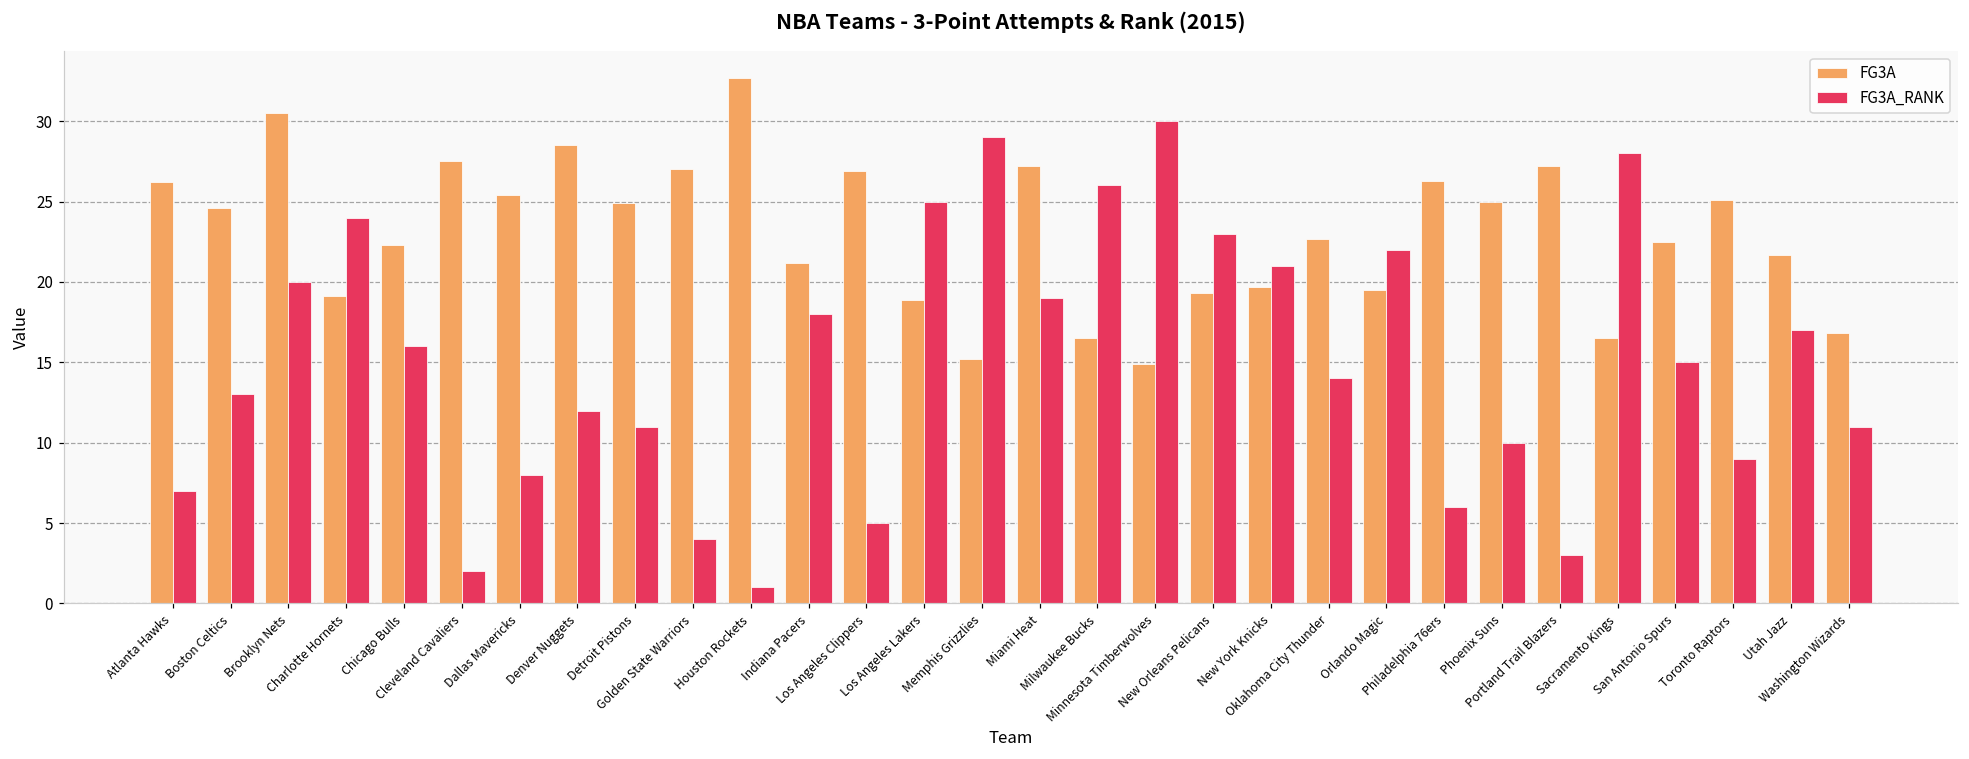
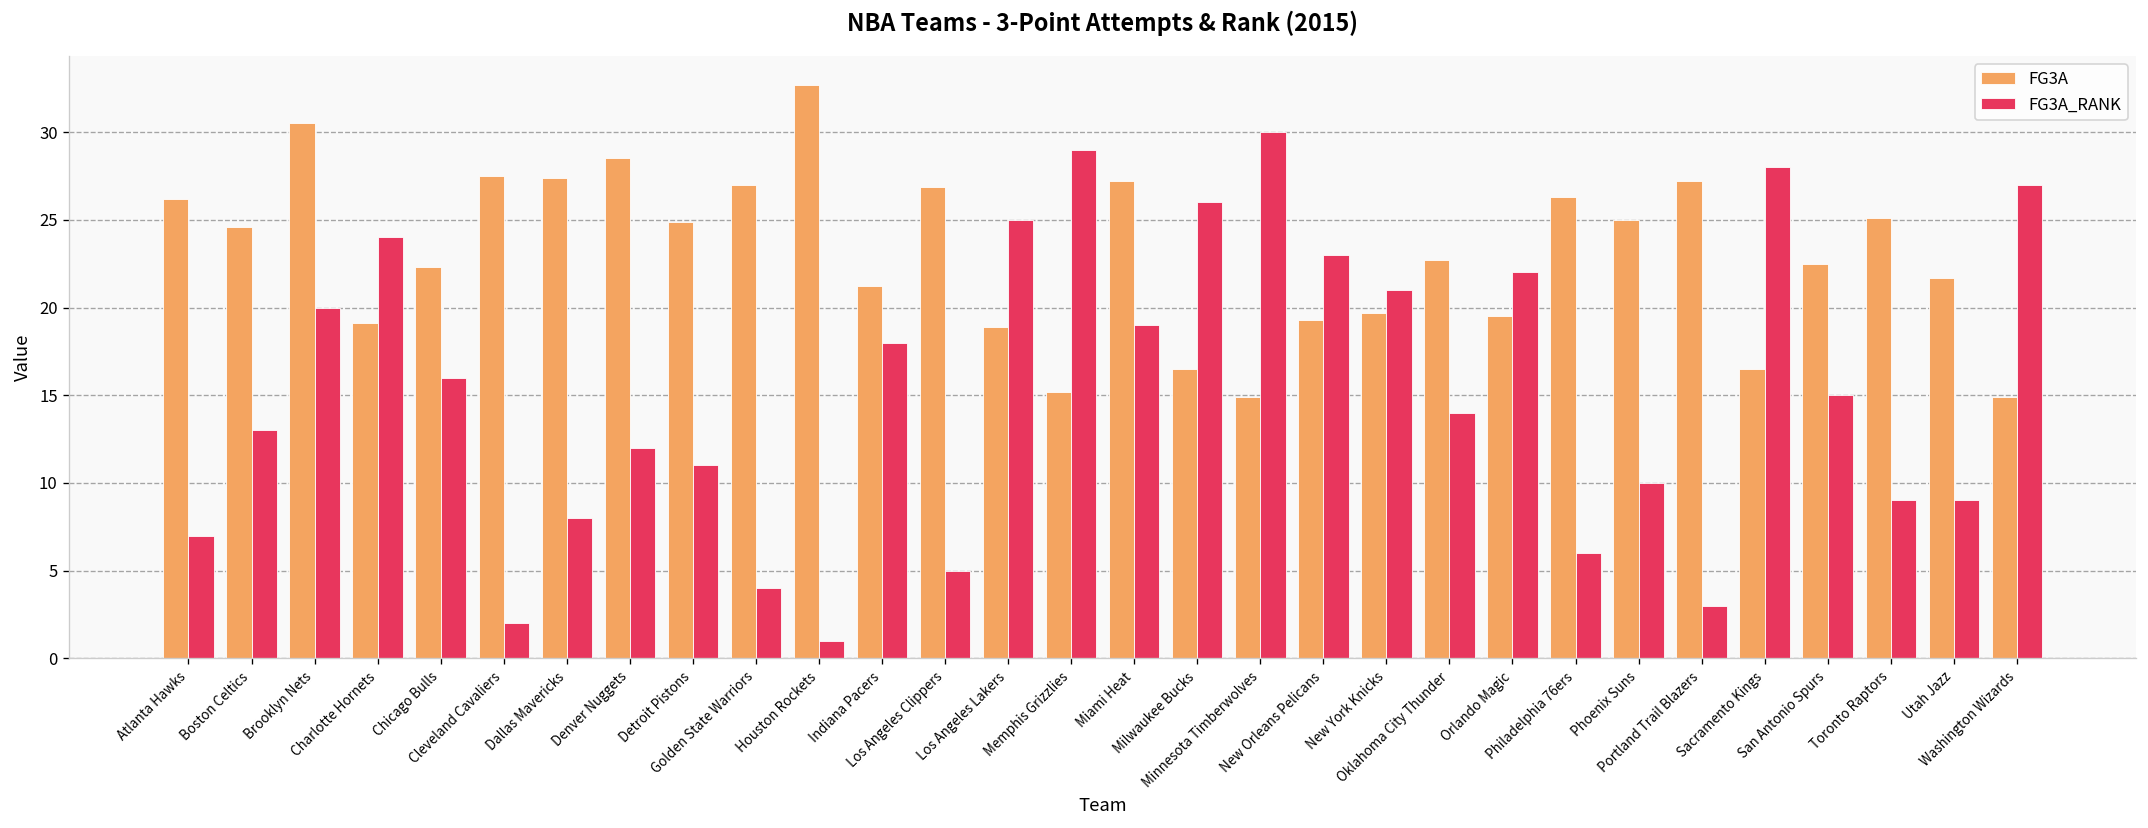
  {
    "FG3A": {
      "Atlanta Hawks": 26.2,
      "Boston Celtics": 24.6,
      "Brooklyn Nets": 30.5,
      "Charlotte Hornets": 19.1,
      "Chicago Bulls": 22.3,
      "Cleveland Cavaliers": 27.5,
-     "Dallas Mavericks": 25.4,
+     "Dallas Mavericks": 27.4,
      "Denver Nuggets": 28.5,
      "Detroit Pistons": 24.9,
      "Golden State Warriors": 27.0,
      "Houston Rockets": 32.7,
      "Indiana Pacers": 21.2,
      "Los Angeles Clippers": 26.9,
      "Los Angeles Lakers": 18.9,
      "Memphis Grizzlies": 15.2,
      "Miami Heat": 27.2,
      "Milwaukee Bucks": 16.5,
      "Minnesota Timberwolves": 14.9,
      "New Orleans Pelicans": 19.3,
      "New York Knicks": 19.7,
      "Oklahoma City Thunder": 22.7,
      "Orlando Magic": 19.5,
      "Philadelphia 76ers": 26.3,
      "Phoenix Suns": 25.0,
      "Portland Trail Blazers": 27.2,
      "Sacramento Kings": 16.5,
      "San Antonio Spurs": 22.5,
      "Toronto Raptors": 25.1,
      "Utah Jazz": 21.7,
-     "Washington Wizards": 16.8
+     "Washington Wizards": 14.9
    },
    "FG3A_RANK": {
      "Atlanta Hawks": 7,
      "Boston Celtics": 13,
      "Brooklyn Nets": 20,
      "Charlotte Hornets": 24,
      "Chicago Bulls": 16,
      "Cleveland Cavaliers": 2,
      "Dallas Mavericks": 8,
      "Denver Nuggets": 12,
      "Detroit Pistons": 11,
      "Golden State Warriors": 4,
      "Houston Rockets": 1,
      "Indiana Pacers": 18,
      "Los Angeles Clippers": 5,
      "Los Angeles Lakers": 25,
      "Memphis Grizzlies": 29,
      "Miami Heat": 19,
      "Milwaukee Bucks": 26,
      "Minnesota Timberwolves": 30,
      "New Orleans Pelicans": 23,
      "New York Knicks": 21,
      "Oklahoma City Thunder": 14,
      "Orlando Magic": 22,
      "Philadelphia 76ers": 6,
      "Phoenix Suns": 10,
      "Portland Trail Blazers": 3,
      "Sacramento Kings": 28,
      "San Antonio Spurs": 15,
      "Toronto Raptors": 9,
-     "Utah Jazz": 17,
-     "Washington Wizards": 11
+     "Utah Jazz": 9,
+     "Washington Wizards": 27
    }
  }
